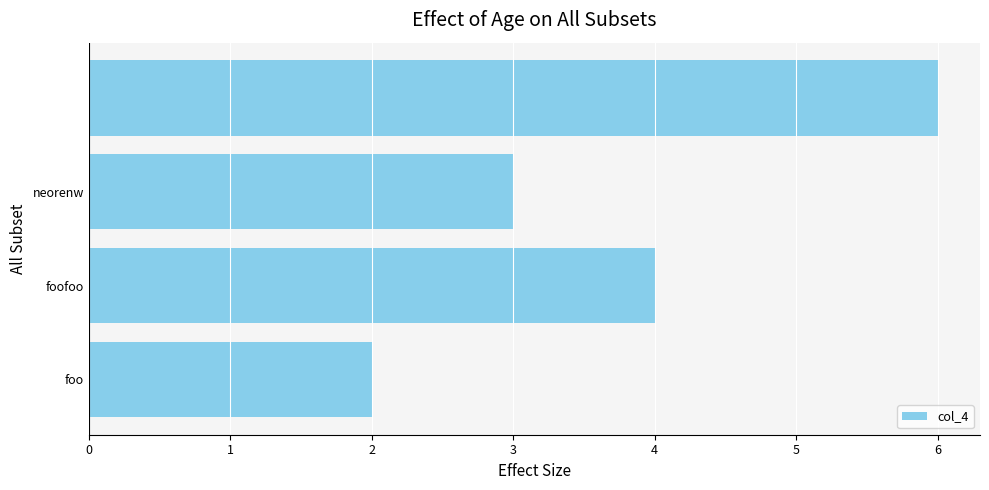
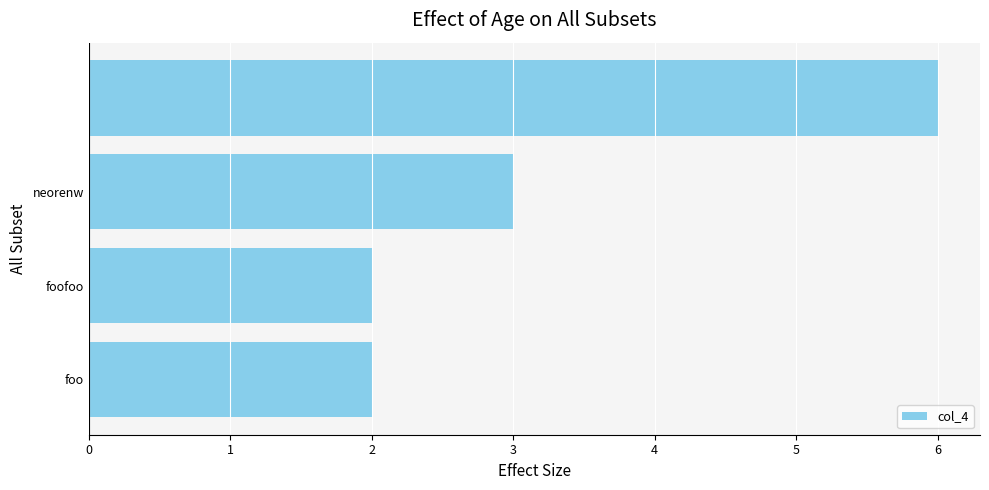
  {
    "neorenw": 3,
-   "foofoo": 4,
+   "foofoo": 2,
    "foo": 2
  }
